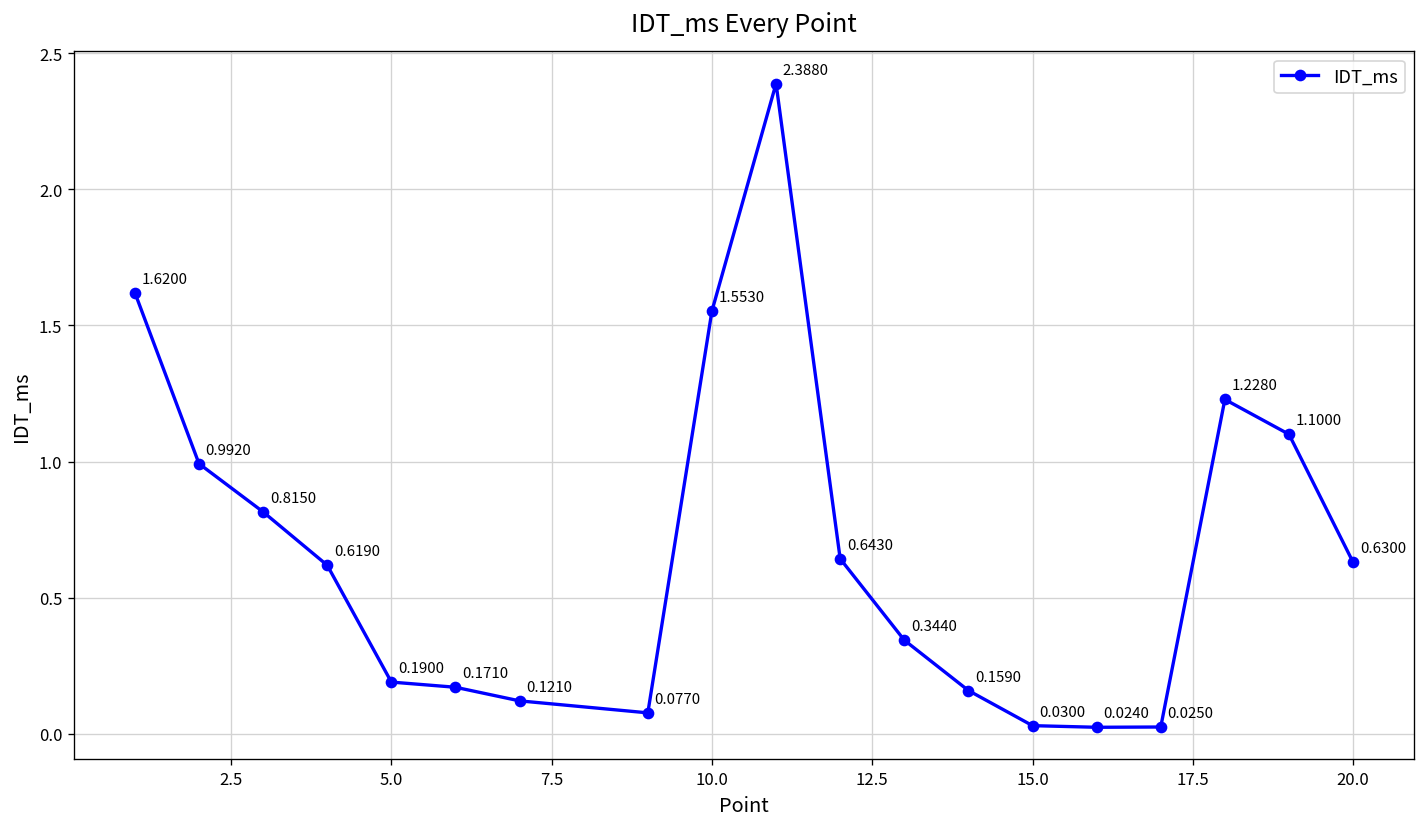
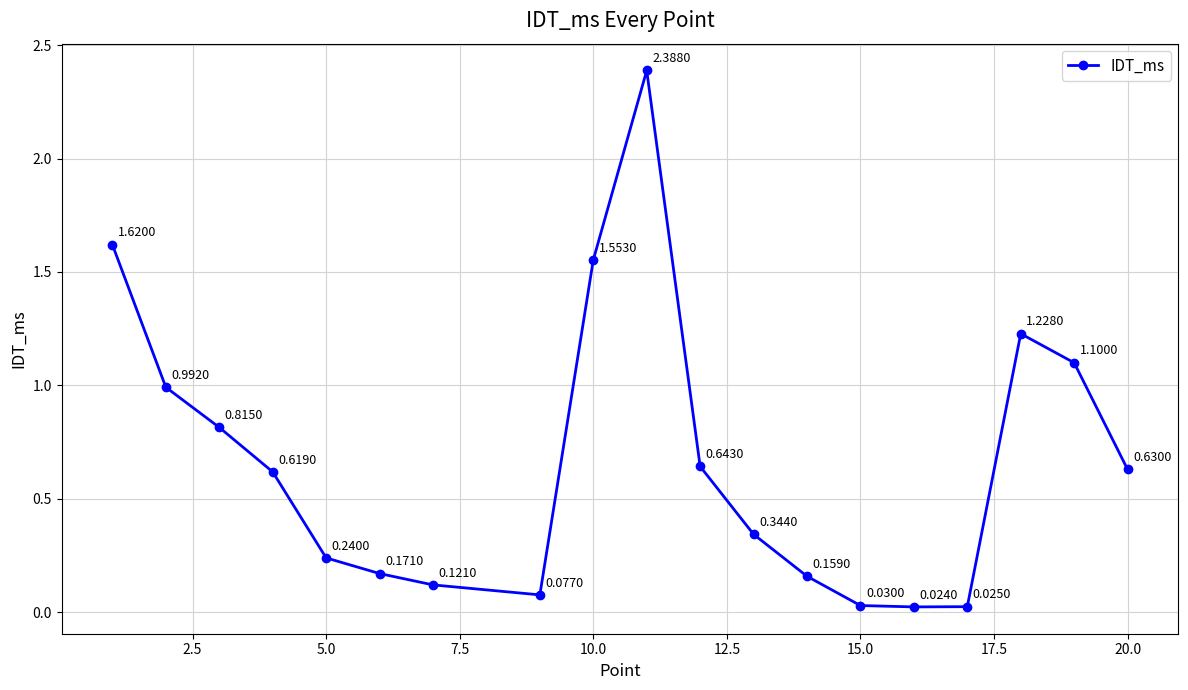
  {
-   "5.0": 0.1900,
+   "5.0": 0.2400,
    "10.0": 1.5530,
    "15.0": 0.0300,
    "20.0": 0.6300
  }
